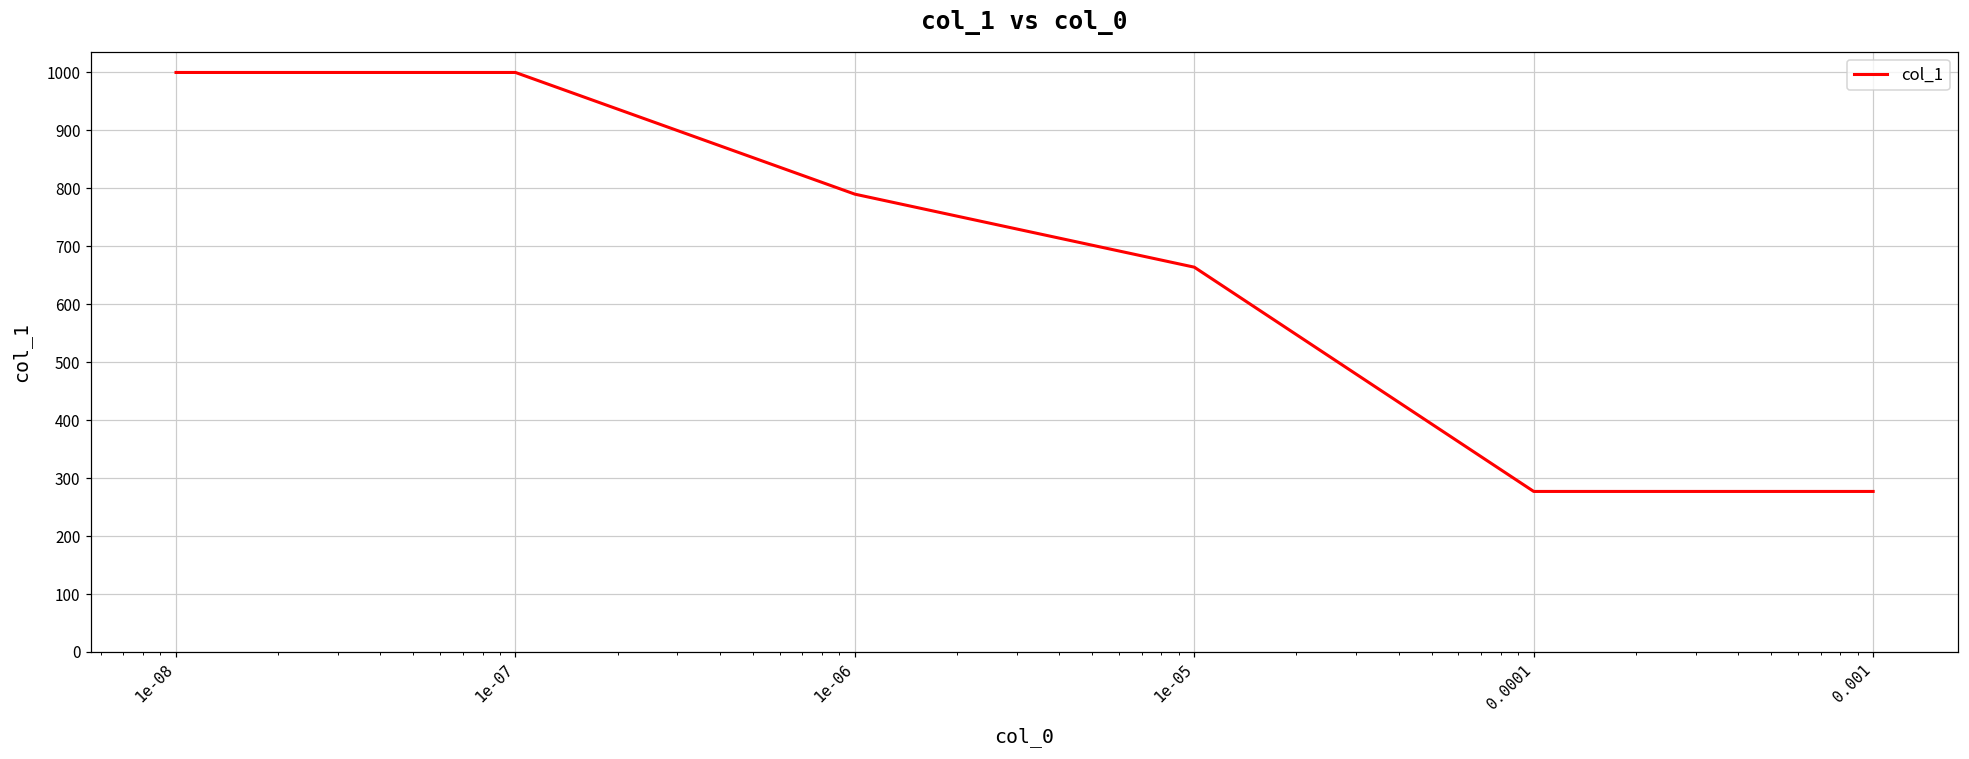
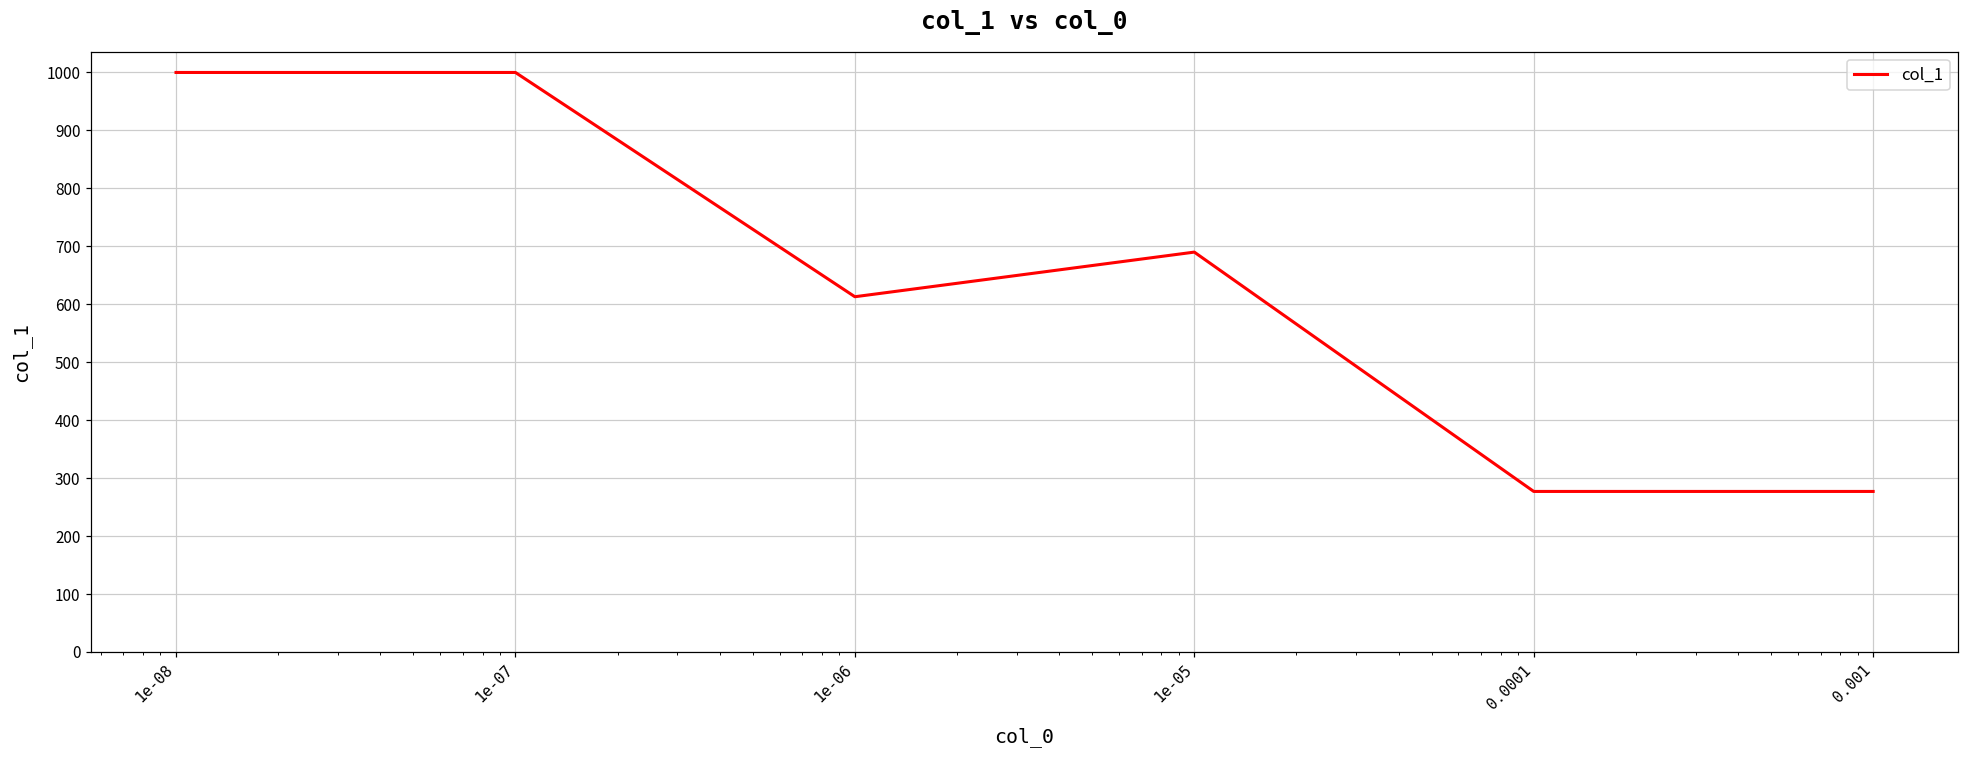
  {
    "1e-08": 1000,
    "1e-07": 1000,
-   "1e-06": 790,
-   "1e-05": 660,
+   "1e-06": 610,
+   "1e-05": 690,
    "0.0001": 280,
    "0.001": 280
  }
